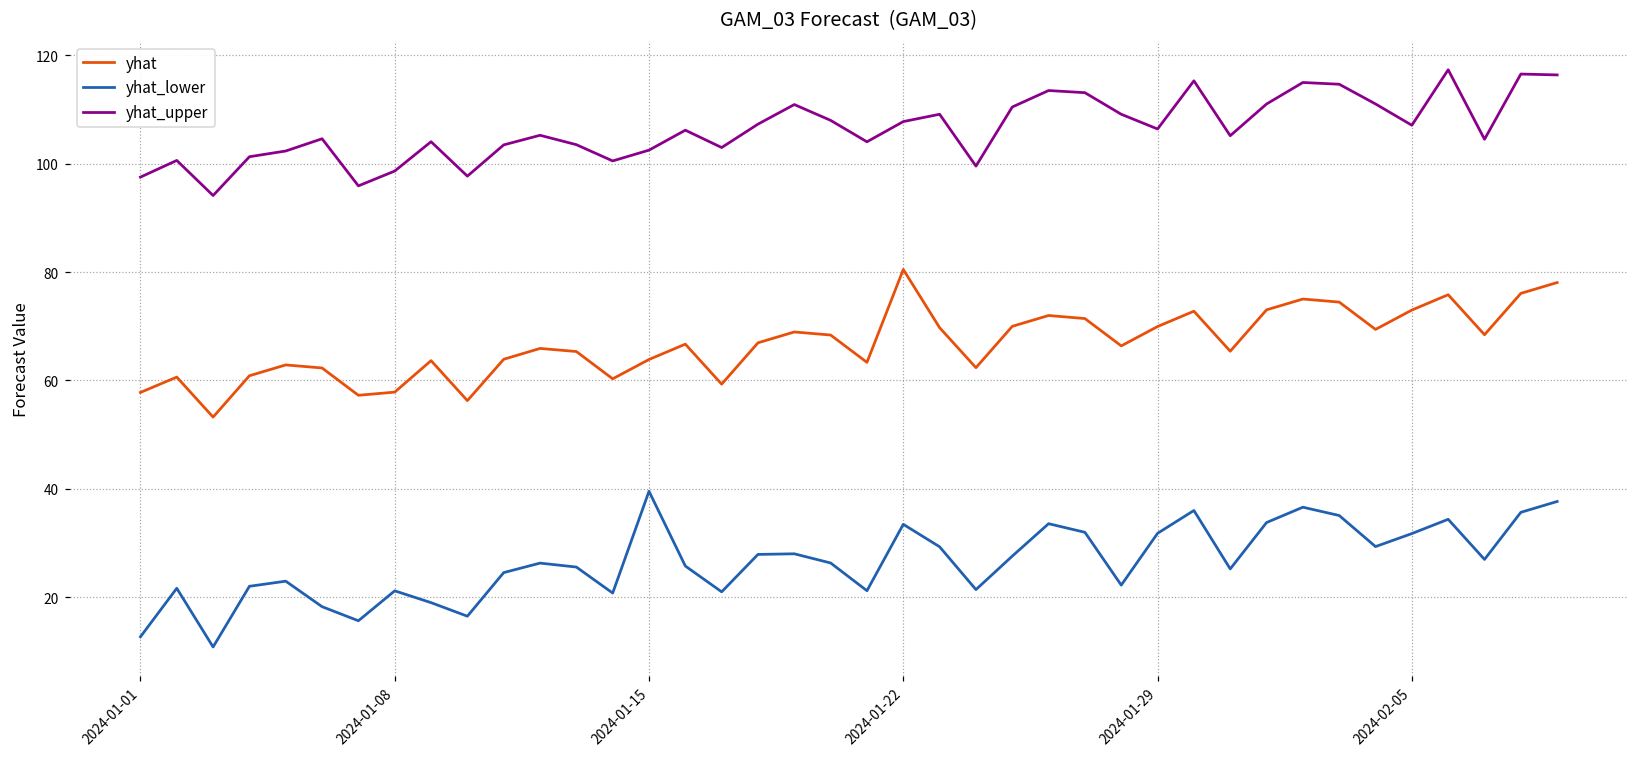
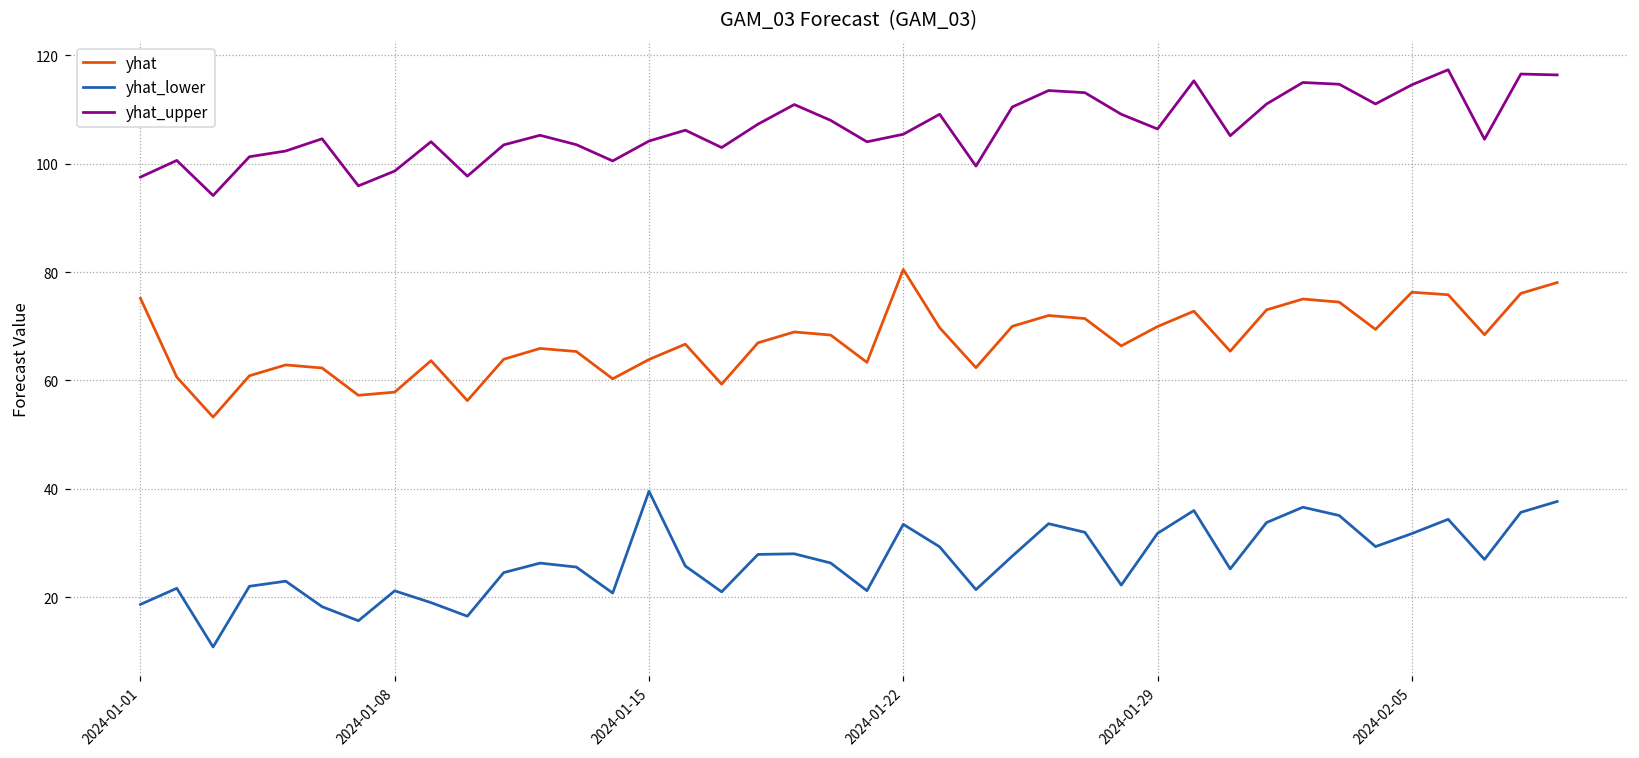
  {
    "yhat": {
-     "2024-01-01": 58,
+     "2024-01-01": 75,
      "2024-01-08": 58,
      "2024-01-15": 64,
      "2024-01-22": 80,
      "2024-01-29": 70,
-     "2024-02-05": 73
+     "2024-02-05": 76
    },
    "yhat_lower": {
-     "2024-01-01": 13,
+     "2024-01-01": 19,
      "2024-01-08": 21,
      "2024-01-15": 40,
      "2024-01-22": 33,
      "2024-01-29": 32,
      "2024-02-05": 32
    },
    "yhat_upper": {
      "2024-01-01": 98,
      "2024-01-08": 99,
-     "2024-01-15": 102,
-     "2024-01-22": 108,
+     "2024-01-15": 104,
+     "2024-01-22": 105,
      "2024-01-29": 106,
-     "2024-02-05": 107
+     "2024-02-05": 115
    }
  }
